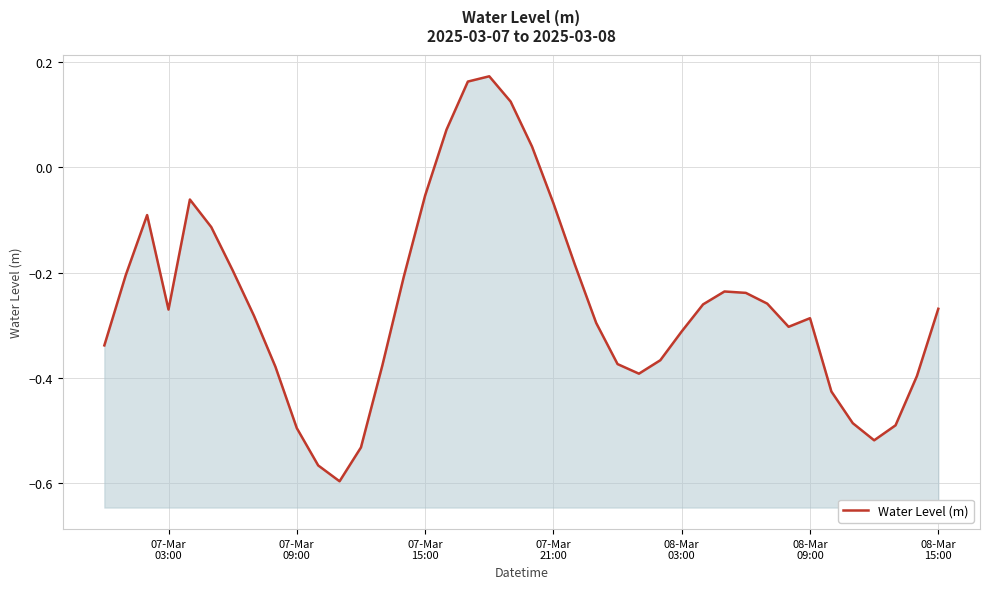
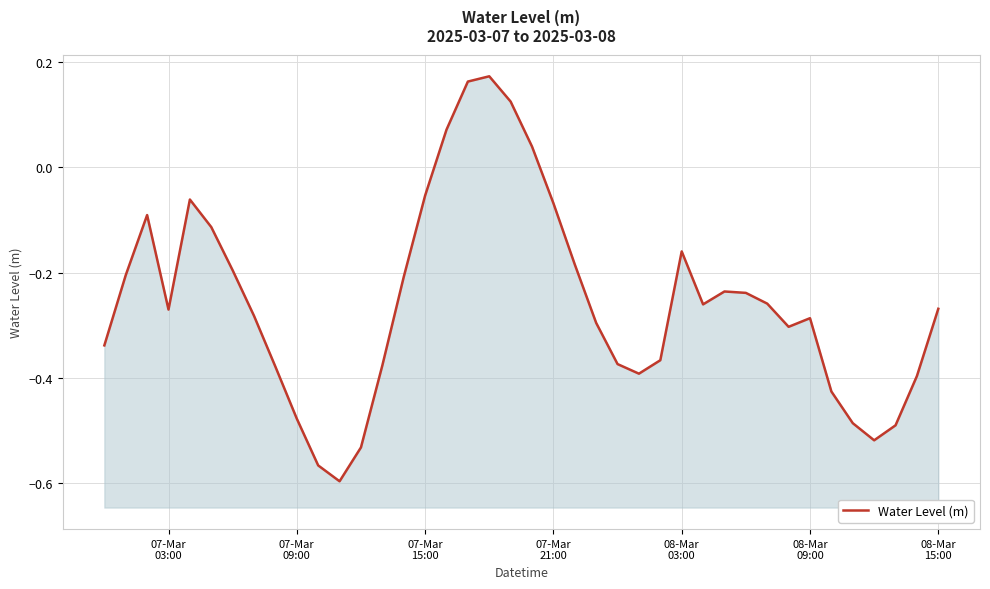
  {
    "07-Mar 03:00": -0.27,
-   "07-Mar 09:00": -0.50,
+   "07-Mar 09:00": -0.48,
    "07-Mar 15:00": -0.05,
    "07-Mar 21:00": -0.07,
-   "08-Mar 03:00": -0.31,
+   "08-Mar 03:00": -0.16,
    "08-Mar 09:00": -0.29,
    "08-Mar 15:00": -0.27
  }
